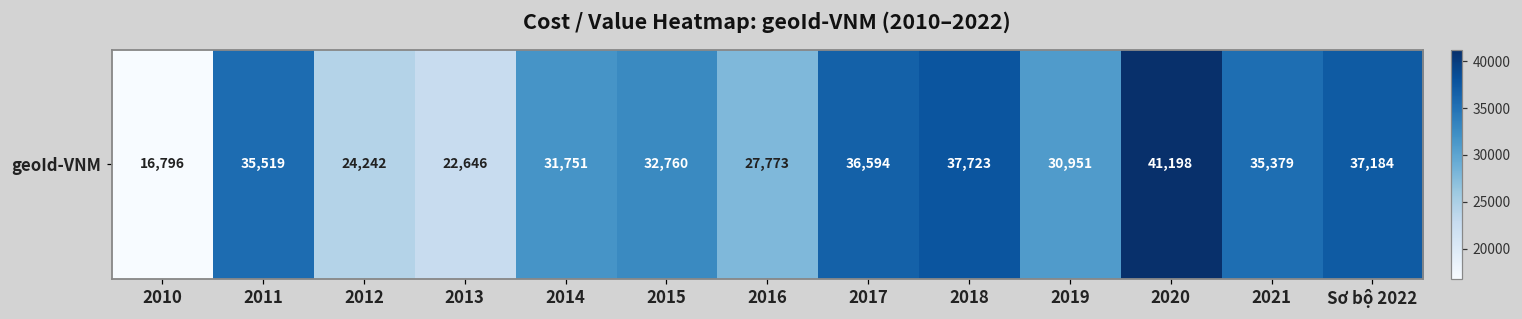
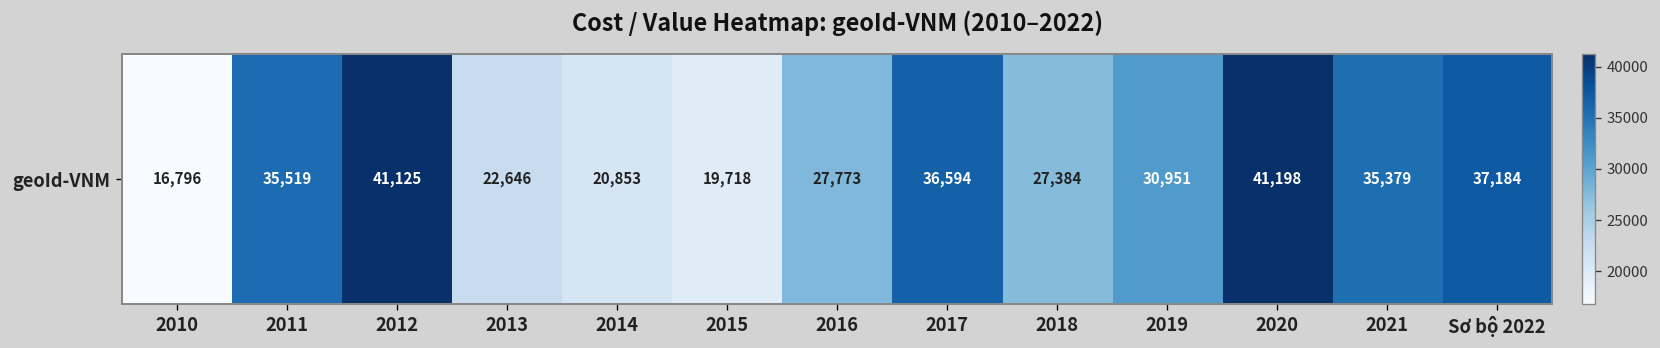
  {
    "geoId-VNM": {
      "2010": "16,796",
      "2011": "35,519",
-     "2012": "24,242",
+     "2012": "41,125",
      "2013": "22,646",
-     "2014": "31,751",
-     "2015": "32,760",
+     "2014": "20,853",
+     "2015": "19,718",
      "2016": "27,773",
      "2017": "36,594",
-     "2018": "37,723",
+     "2018": "27,384",
      "2019": "30,951",
      "2020": "41,198",
      "2021": "35,379",
      "Sơ bộ 2022": "37,184"
    }
  }
